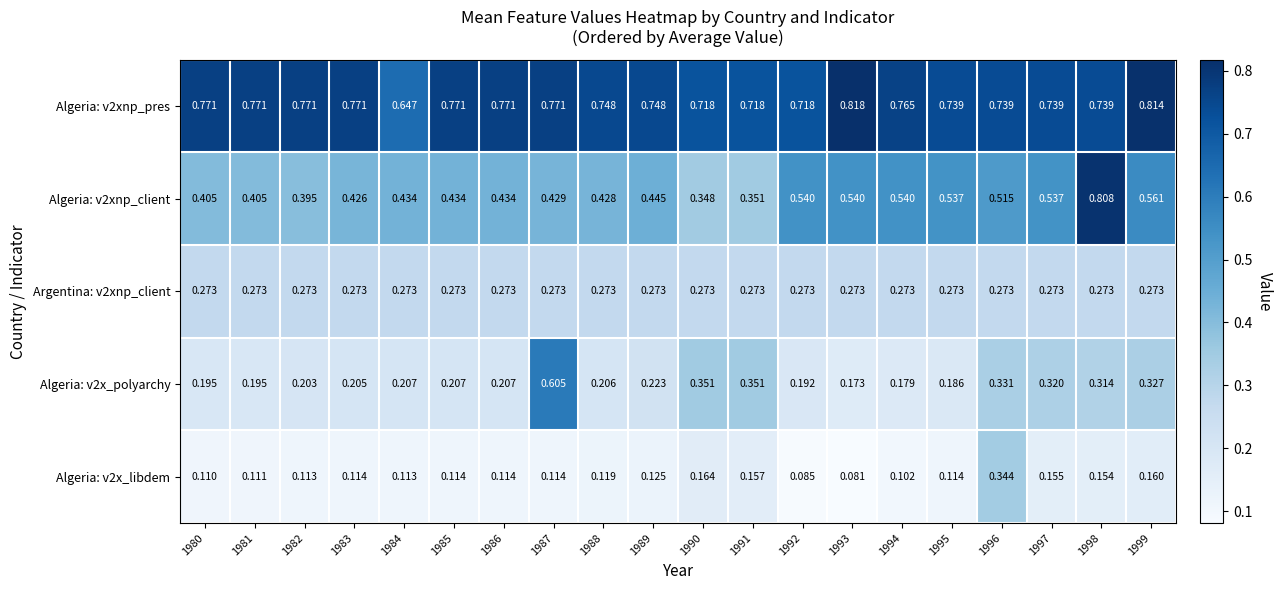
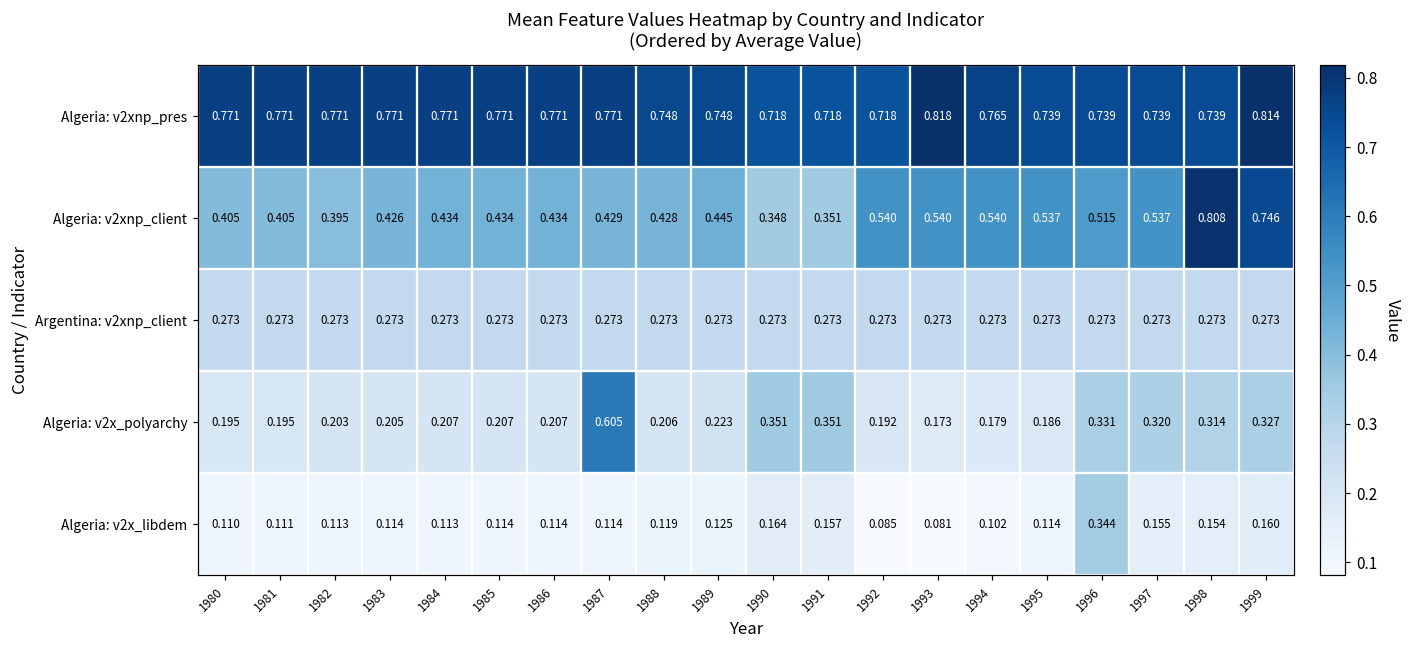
  {
    "Algeria: v2xnp_pres": {
      "1980": 0.771,
      "1981": 0.771,
      "1982": 0.771,
      "1983": 0.771,
-     "1984": 0.647,
+     "1984": 0.771,
      "1985": 0.771,
      "1986": 0.771,
      "1987": 0.771,
      "1988": 0.748,
      "1989": 0.748,
      "1990": 0.718,
      "1991": 0.718,
      "1992": 0.718,
      "1993": 0.818,
      "1994": 0.765,
      "1995": 0.739,
      "1996": 0.739,
      "1997": 0.739,
      "1998": 0.739,
      "1999": 0.814
    },
    "Algeria: v2xnp_client": {
      "1980": 0.405,
      "1981": 0.405,
      "1982": 0.395,
      "1983": 0.426,
      "1984": 0.434,
      "1985": 0.434,
      "1986": 0.434,
      "1987": 0.429,
      "1988": 0.428,
      "1989": 0.445,
      "1990": 0.348,
      "1991": 0.351,
      "1992": 0.540,
      "1993": 0.540,
      "1994": 0.540,
      "1995": 0.537,
      "1996": 0.515,
      "1997": 0.537,
      "1998": 0.808,
-     "1999": 0.561
+     "1999": 0.746
    },
    "Argentina: v2xnp_client": {
      "1980": 0.273,
      "1981": 0.273,
      "1982": 0.273,
      "1983": 0.273,
      "1984": 0.273,
      "1985": 0.273,
      "1986": 0.273,
      "1987": 0.273,
      "1988": 0.273,
      "1989": 0.273,
      "1990": 0.273,
      "1991": 0.273,
      "1992": 0.273,
      "1993": 0.273,
      "1994": 0.273,
      "1995": 0.273,
      "1996": 0.273,
      "1997": 0.273,
      "1998": 0.273,
      "1999": 0.273
    },
    "Algeria: v2x_polyarchy": {
      "1980": 0.195,
      "1981": 0.195,
      "1982": 0.203,
      "1983": 0.205,
      "1984": 0.207,
      "1985": 0.207,
      "1986": 0.207,
      "1987": 0.605,
      "1988": 0.206,
      "1989": 0.223,
      "1990": 0.351,
      "1991": 0.351,
      "1992": 0.192,
      "1993": 0.173,
      "1994": 0.179,
      "1995": 0.186,
      "1996": 0.331,
      "1997": 0.320,
      "1998": 0.314,
      "1999": 0.327
    },
    "Algeria: v2x_libdem": {
      "1980": 0.110,
      "1981": 0.111,
      "1982": 0.113,
      "1983": 0.114,
      "1984": 0.113,
      "1985": 0.114,
      "1986": 0.114,
      "1987": 0.114,
      "1988": 0.119,
      "1989": 0.125,
      "1990": 0.164,
      "1991": 0.157,
      "1992": 0.085,
      "1993": 0.081,
      "1994": 0.102,
      "1995": 0.114,
      "1996": 0.344,
      "1997": 0.155,
      "1998": 0.154,
      "1999": 0.160
    }
  }
